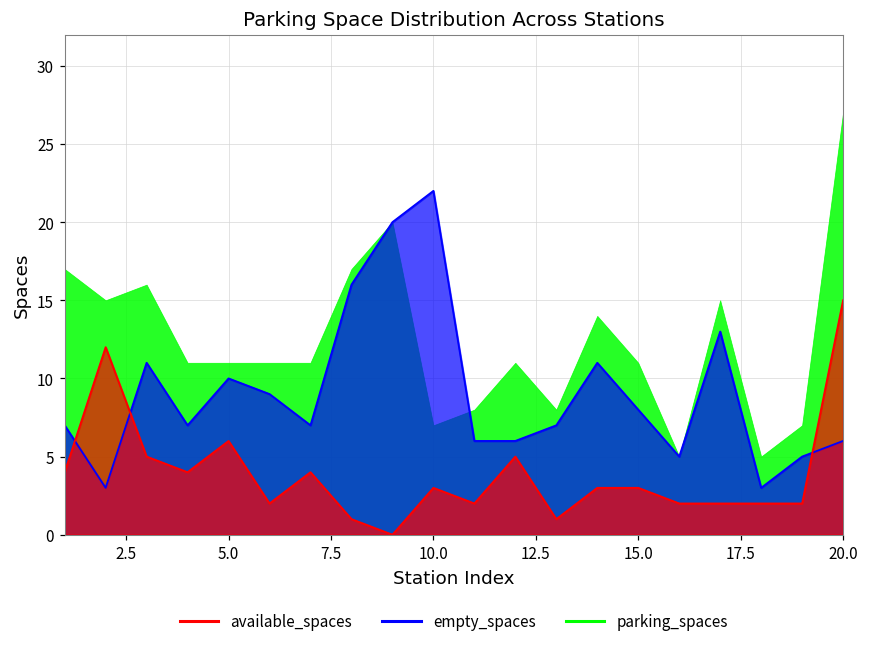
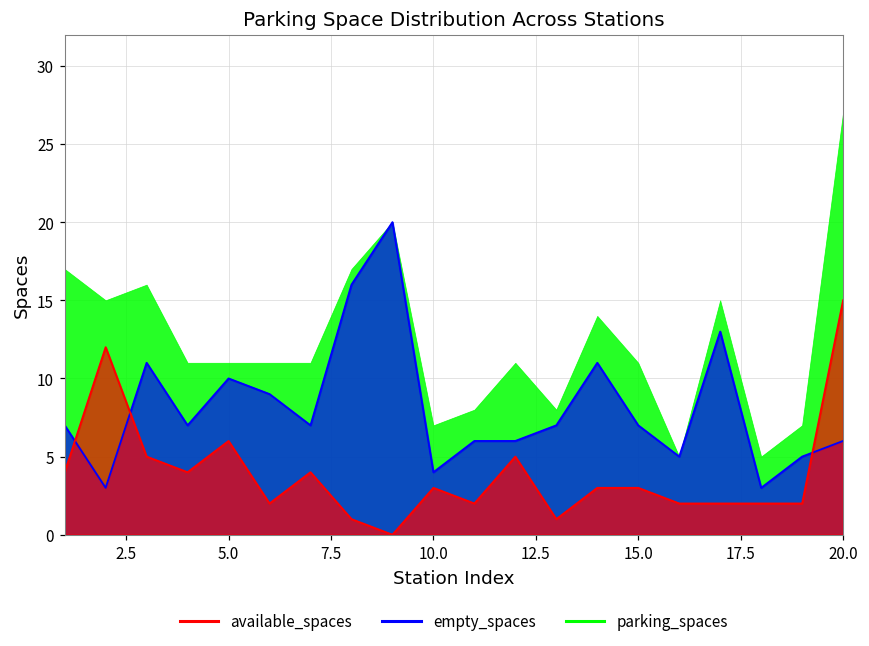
  {
    "parking_spaces": {
      "5.0": 11,
      "10.0": 7,
      "15.0": 11,
      "20.0": 27
    },
    "empty_spaces": {
      "5.0": 10,
-     "10.0": 22,
-     "15.0": 8,
+     "10.0": 4,
+     "15.0": 7,
      "20.0": 6
    },
    "available_spaces": {
      "5.0": 6,
      "10.0": 3,
      "15.0": 3,
      "20.0": 15
    }
  }
